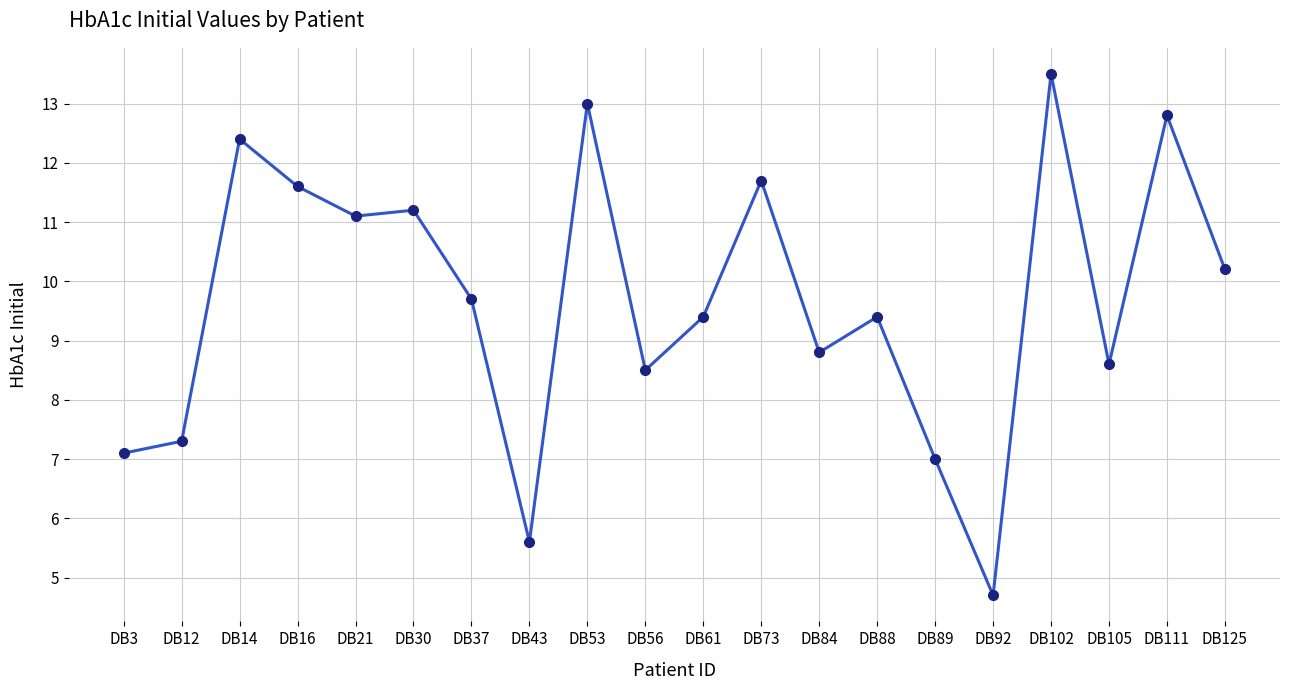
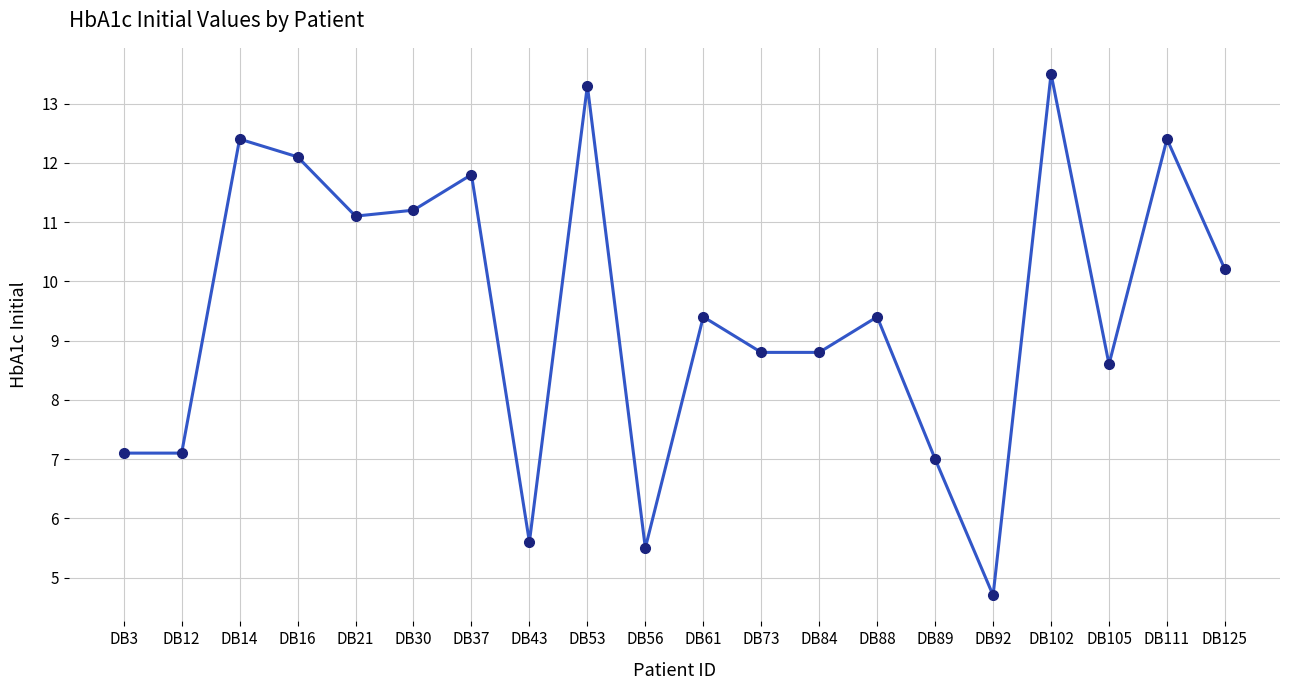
  {
    "DB3": 7.1,
-   "DB12": 7.3,
+   "DB12": 7.1,
    "DB14": 12.4,
-   "DB16": 11.6,
+   "DB16": 12.1,
    "DB21": 11.1,
    "DB30": 11.2,
-   "DB37": 9.7,
+   "DB37": 11.8,
    "DB43": 5.6,
-   "DB53": 13.0,
-   "DB56": 8.5,
+   "DB53": 13.3,
+   "DB56": 5.5,
    "DB61": 9.4,
-   "DB73": 11.7,
+   "DB73": 8.8,
    "DB84": 8.8,
    "DB88": 9.4,
    "DB89": 7.0,
    "DB92": 4.7,
    "DB102": 13.5,
    "DB105": 8.6,
-   "DB111": 12.8,
+   "DB111": 12.4,
    "DB125": 10.2
  }
